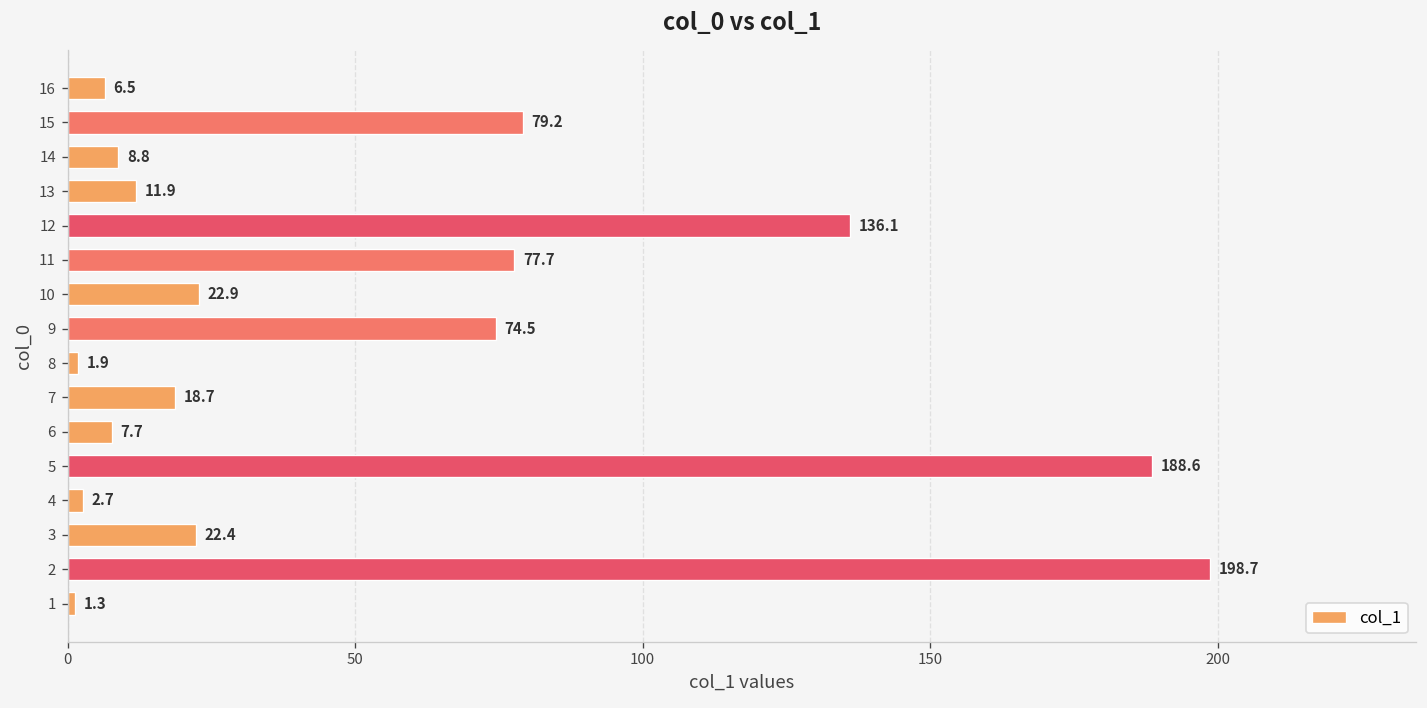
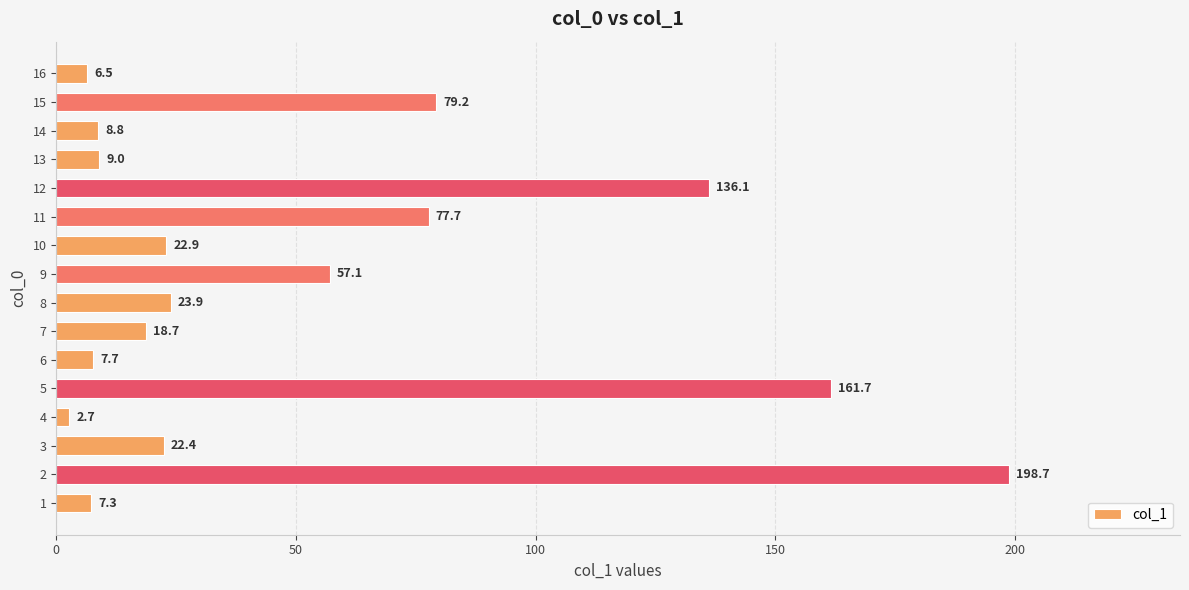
  {
    "16": 6.5,
    "15": 79.2,
    "14": 8.8,
-   "13": 11.9,
+   "13": 9.0,
    "12": 136.1,
    "11": 77.7,
    "10": 22.9,
-   "9": 74.5,
-   "8": 1.9,
+   "9": 57.1,
+   "8": 23.9,
    "7": 18.7,
    "6": 7.7,
-   "5": 188.6,
+   "5": 161.7,
    "4": 2.7,
    "3": 22.4,
    "2": 198.7,
-   "1": 1.3
+   "1": 7.3
  }
